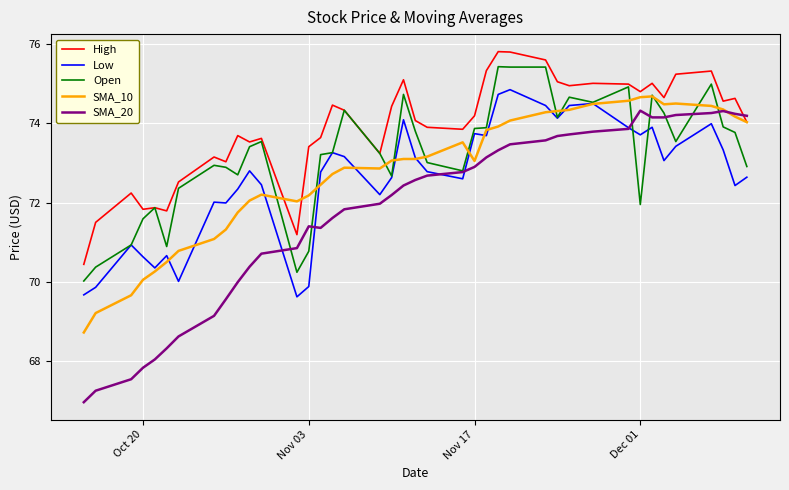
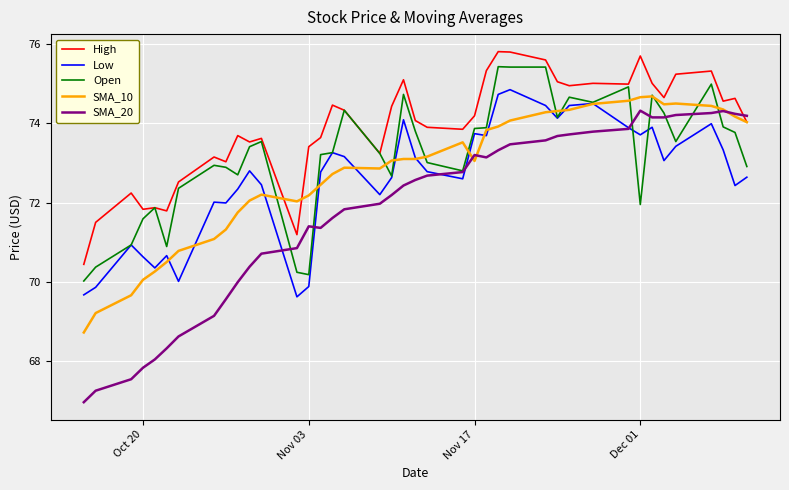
  {
    "High": {
      "Oct 20": 71.8,
      "Nov 03": 73.4,
      "Nov 17": 74.2,
-     "Dec 01": 74.8
+     "Dec 01": 75.7
    },
    "Low": {
      "Oct 20": 70.6,
      "Nov 03": 69.9,
      "Nov 17": 73.7,
      "Dec 01": 73.7
    },
    "Open": {
      "Oct 20": 71.6,
-     "Nov 03": 70.8,
+     "Nov 03": 70.2,
      "Nov 17": 73.9,
      "Dec 01": 72.0
    },
    "SMA_10": {
      "Oct 20": 70.1,
      "Nov 03": 72.2,
      "Nov 17": 73.1,
      "Dec 01": 74.7
    },
    "SMA_20": {
      "Oct 20": 67.8,
      "Nov 03": 71.4,
-     "Nov 17": 72.9,
+     "Nov 17": 73.2,
      "Dec 01": 74.3
    }
  }
